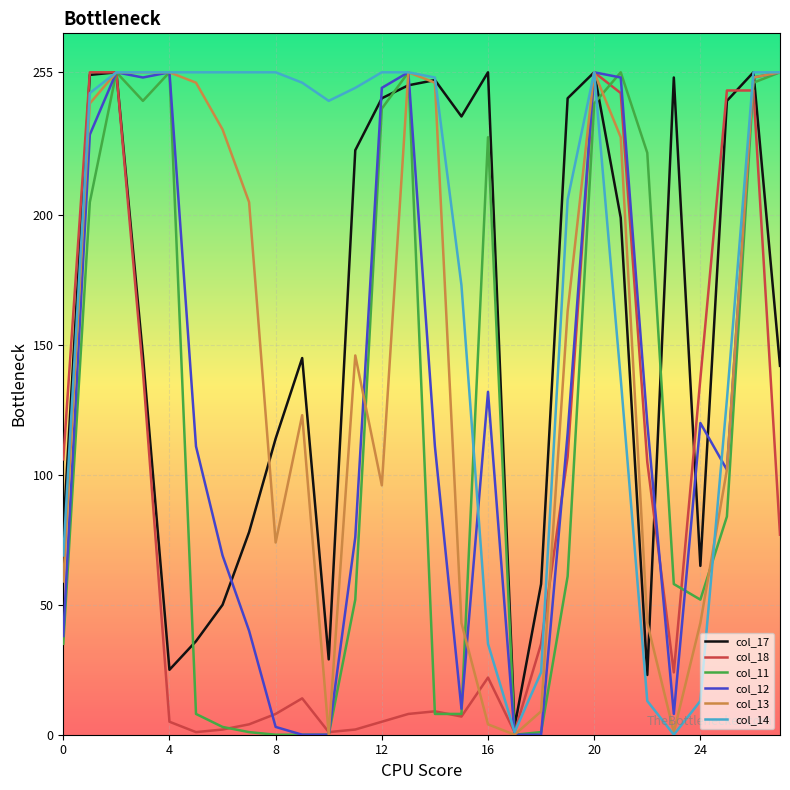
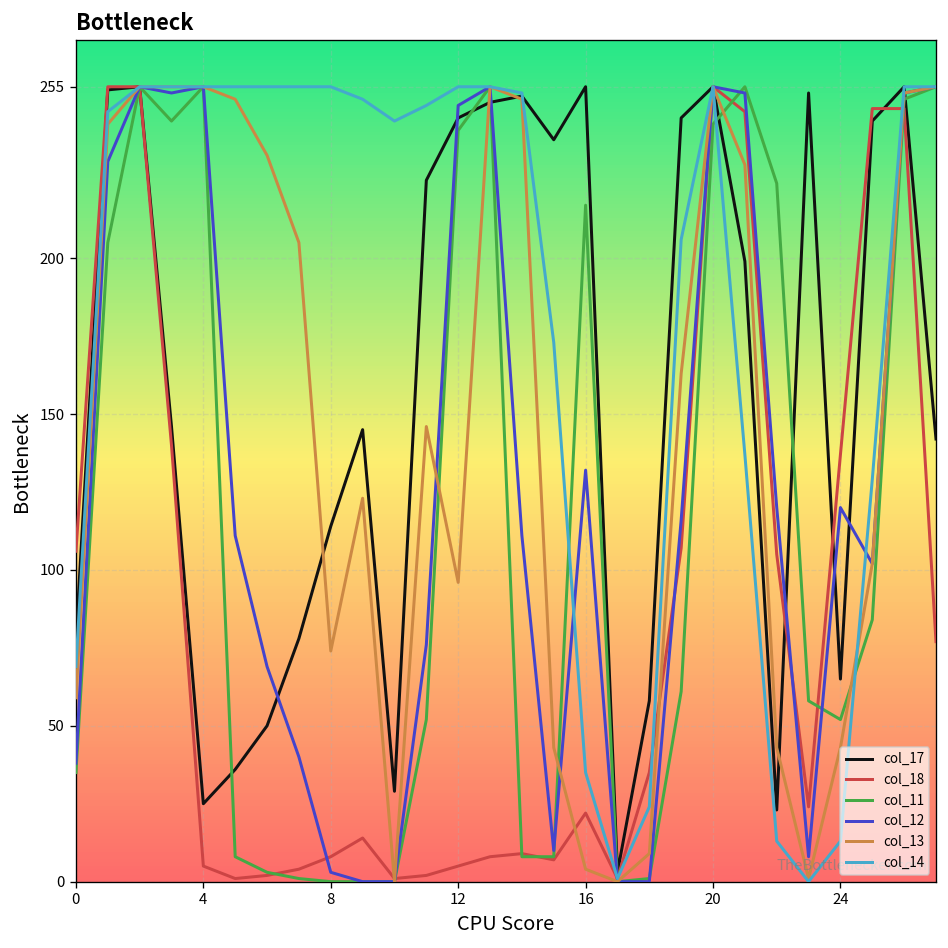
  {
    "col_17": {
      "0": 78,
      "4": 25,
      "8": 114,
      "12": 245,
      "16": 255,
      "24": 65
    },
    "col_18": {
      "0": 106,
      "4": 5,
      "8": 8,
      "12": 5,
      "16": 22,
      "24": 137
    },
    "col_11": {
      "0": 35,
      "8": 0,
      "12": 241,
-     "16": 230,
+     "16": 217,
      "20": 243,
      "24": 52
    },
    "col_12": {
      "0": 38,
      "8": 3,
      "12": 249,
      "16": 132,
      "24": 120
    },
    "col_13": {
      "0": 59,
      "8": 74,
      "12": 96,
      "16": 4,
      "24": 43
    },
    "col_14": {
      "0": 69,
      "8": 255,
      "12": 255,
      "16": 35
    }
  }
